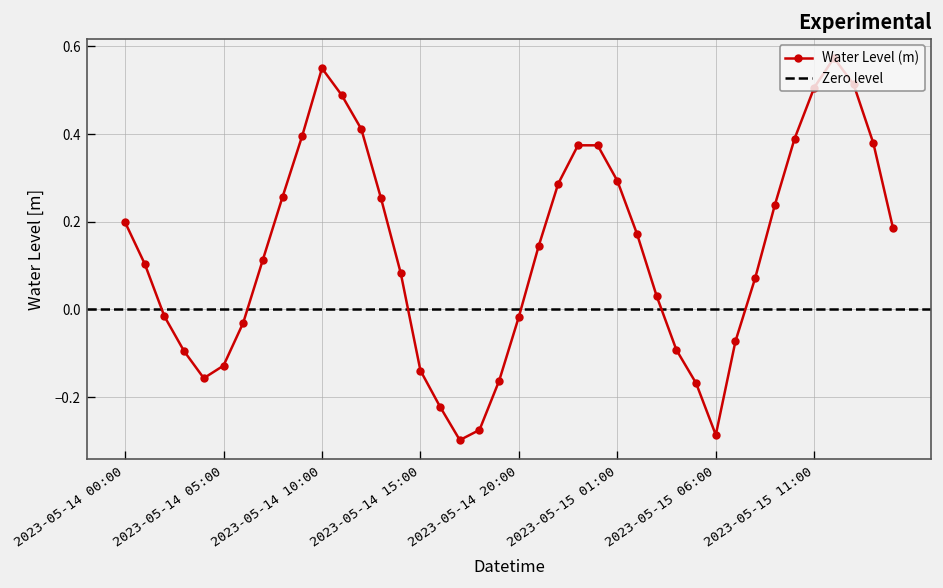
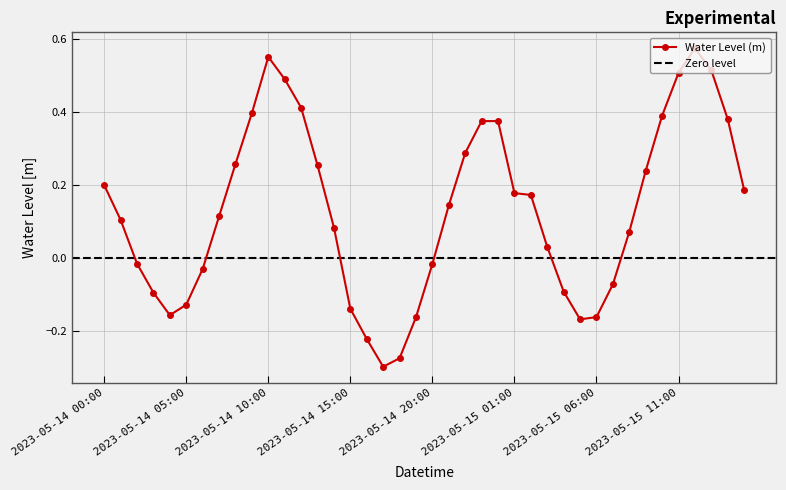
  {
    "2023-05-14 00:00": 0.20,
    "2023-05-14 05:00": -0.13,
    "2023-05-14 10:00": 0.55,
    "2023-05-14 15:00": -0.14,
    "2023-05-14 20:00": -0.02,
-   "2023-05-15 01:00": 0.29,
-   "2023-05-15 06:00": -0.29
+   "2023-05-15 01:00": 0.18,
+   "2023-05-15 06:00": -0.16
  }
